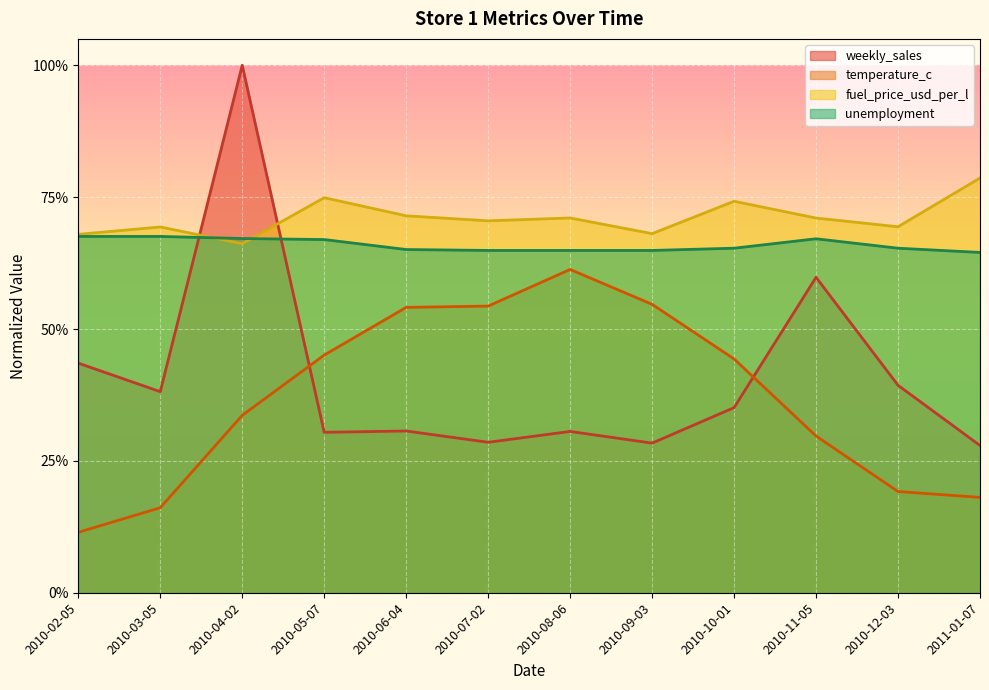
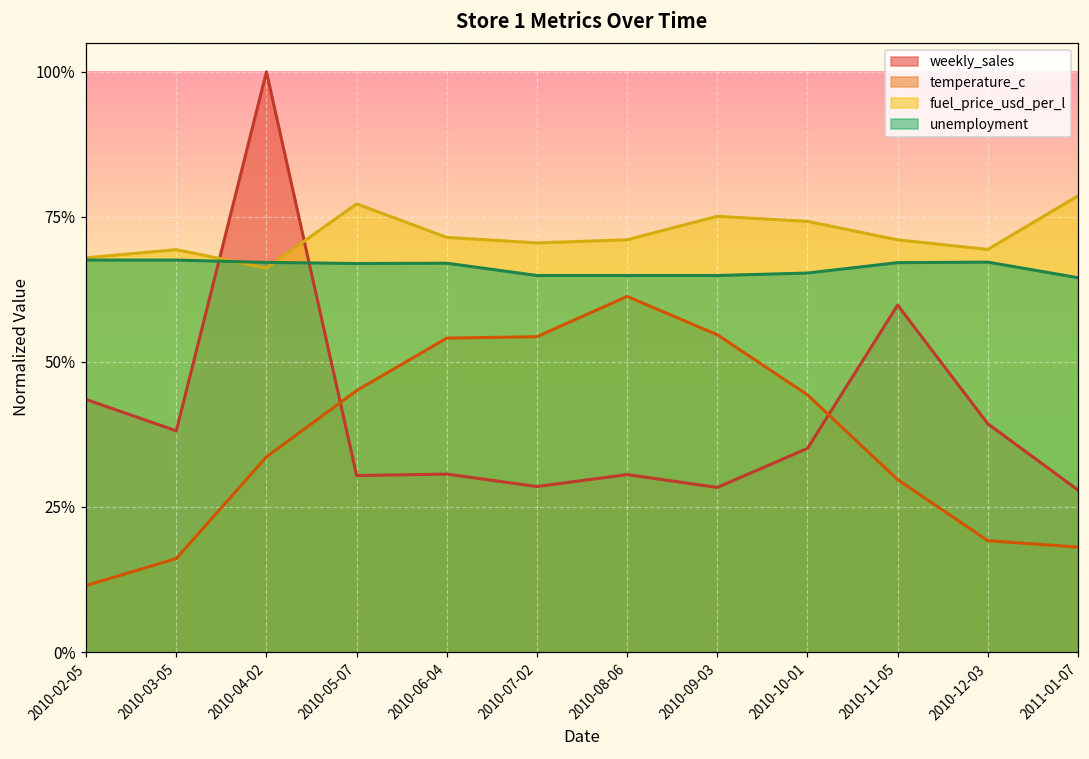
  {
    "fuel_price_usd_per_l": {
      "2010-03-05": "69%",
      "2010-04-02": "66%",
-     "2010-05-07": "75%",
+     "2010-05-07": "77%",
      "2010-06-04": "71%",
      "2010-07-02": "71%",
      "2010-08-06": "71%",
-     "2010-09-03": "68%",
+     "2010-09-03": "75%",
      "2010-10-01": "74%",
      "2010-11-05": "71%",
      "2010-12-03": "69%",
      "2011-01-07": "79%"
    },
    "unemployment": {
      "2010-03-05": "68%",
      "2010-04-02": "67%",
      "2010-05-07": "67%",
-     "2010-06-04": "65%",
+     "2010-06-04": "67%",
      "2010-07-02": "65%",
      "2010-08-06": "65%",
      "2010-09-03": "65%",
      "2010-10-01": "65%",
      "2010-11-05": "67%",
-     "2010-12-03": "65%",
+     "2010-12-03": "67%",
      "2011-01-07": "65%"
    }
  }
